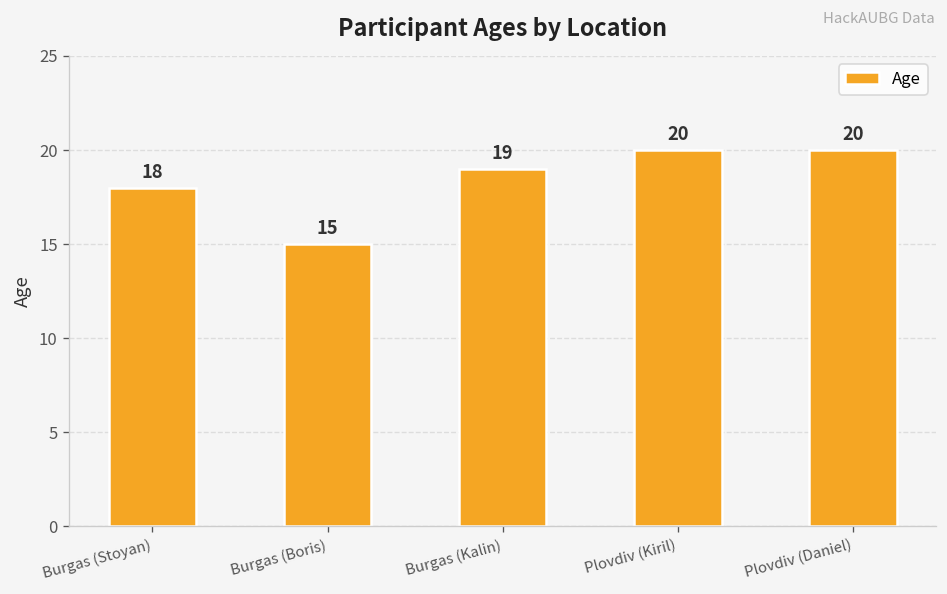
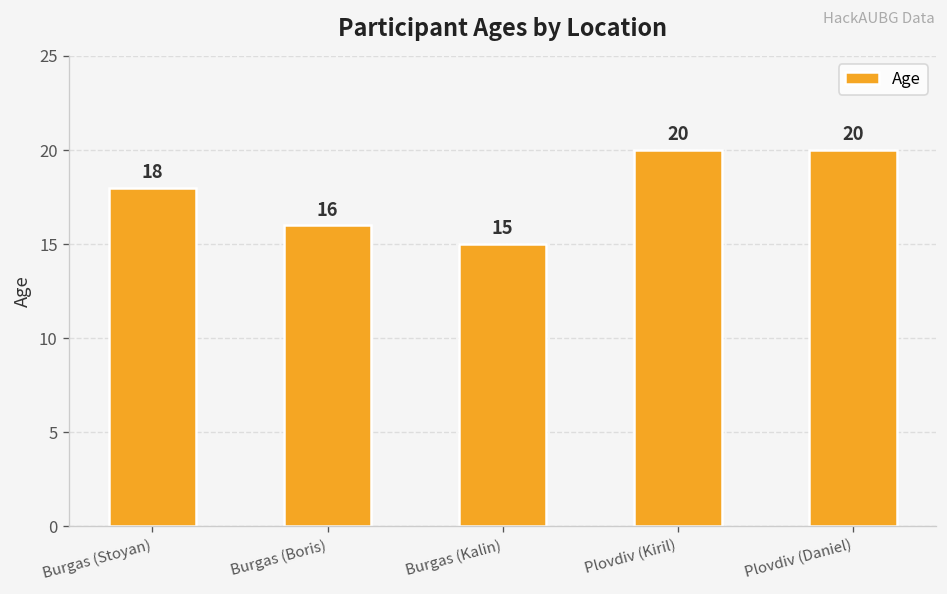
  {
    "Burgas (Stoyan)": 18,
-   "Burgas (Boris)": 15,
-   "Burgas (Kalin)": 19,
+   "Burgas (Boris)": 16,
+   "Burgas (Kalin)": 15,
    "Plovdiv (Kiril)": 20,
    "Plovdiv (Daniel)": 20
  }
